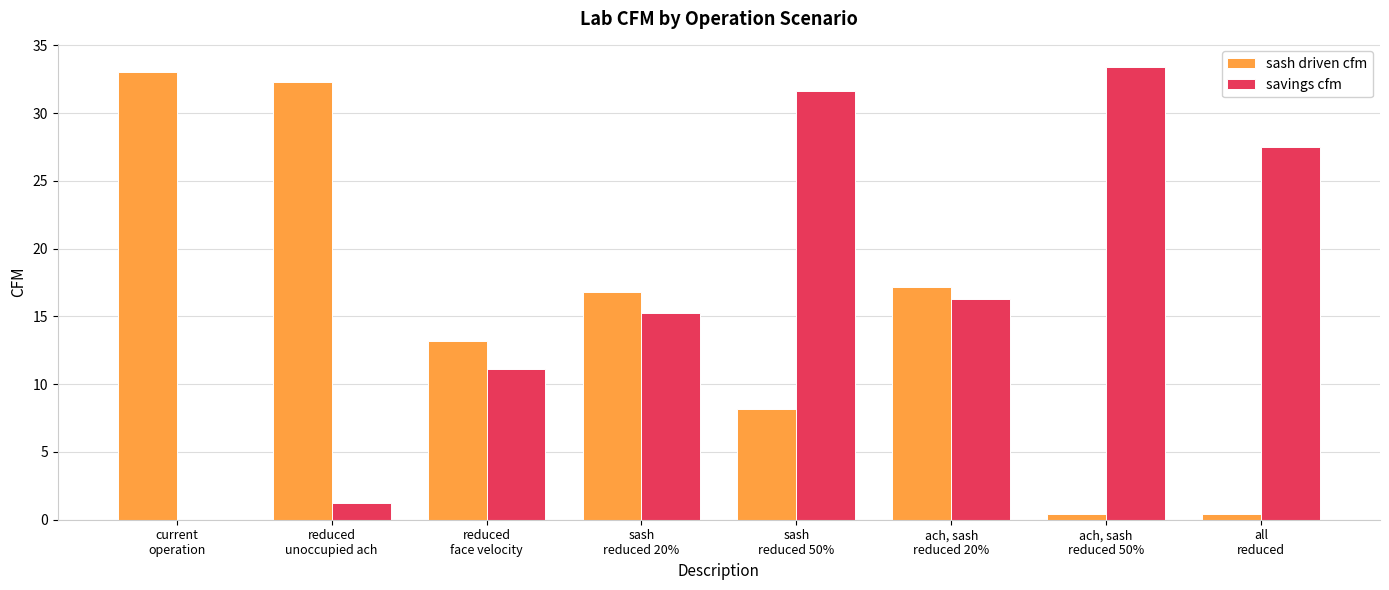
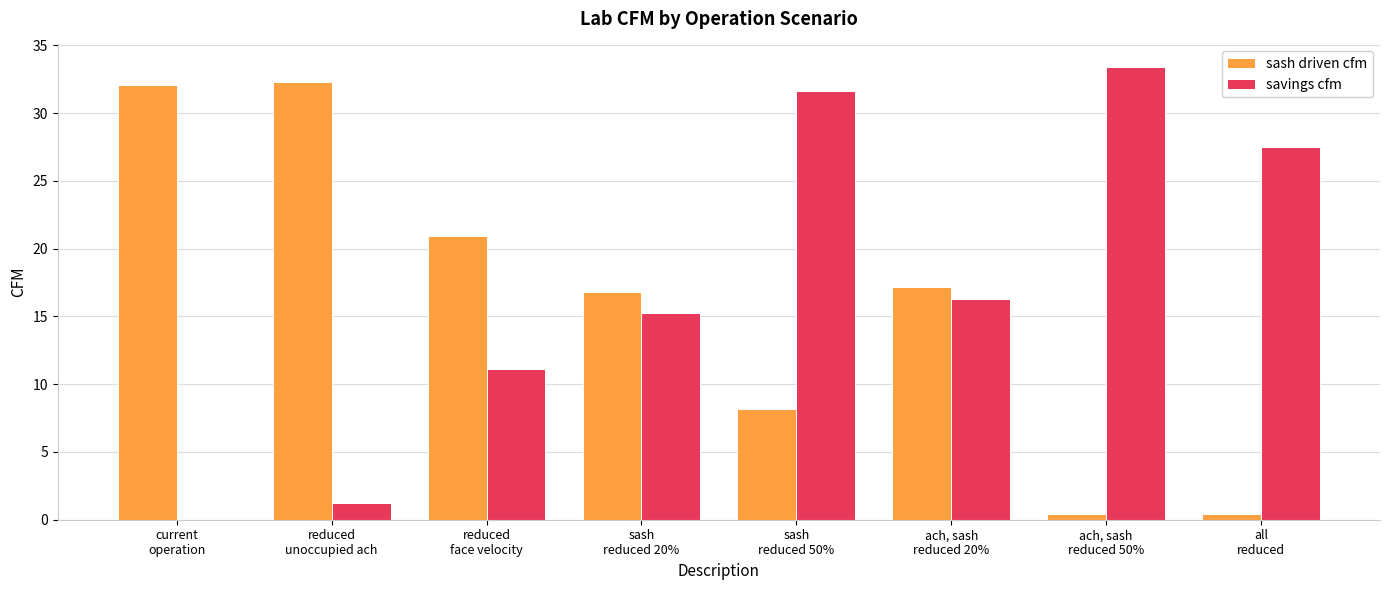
  {
    "sash driven cfm": {
-     "current operation": 33.0,
+     "current operation": 32.0,
      "reduced unoccupied ach": 32.3,
-     "reduced face velocity": 13.2,
+     "reduced face velocity": 20.9,
      "sash reduced 20%": 16.8,
      "sash reduced 50%": 8.2,
      "ach, sash reduced 20%": 17.2,
      "ach, sash reduced 50%": 0.4,
      "all reduced": 0.4
    },
    "savings cfm": {
      "current operation": 0.0,
      "reduced unoccupied ach": 1.2,
      "reduced face velocity": 11.1,
      "sash reduced 20%": 15.3,
      "sash reduced 50%": 31.6,
      "ach, sash reduced 20%": 16.3,
      "ach, sash reduced 50%": 33.4,
      "all reduced": 27.5
    }
  }
